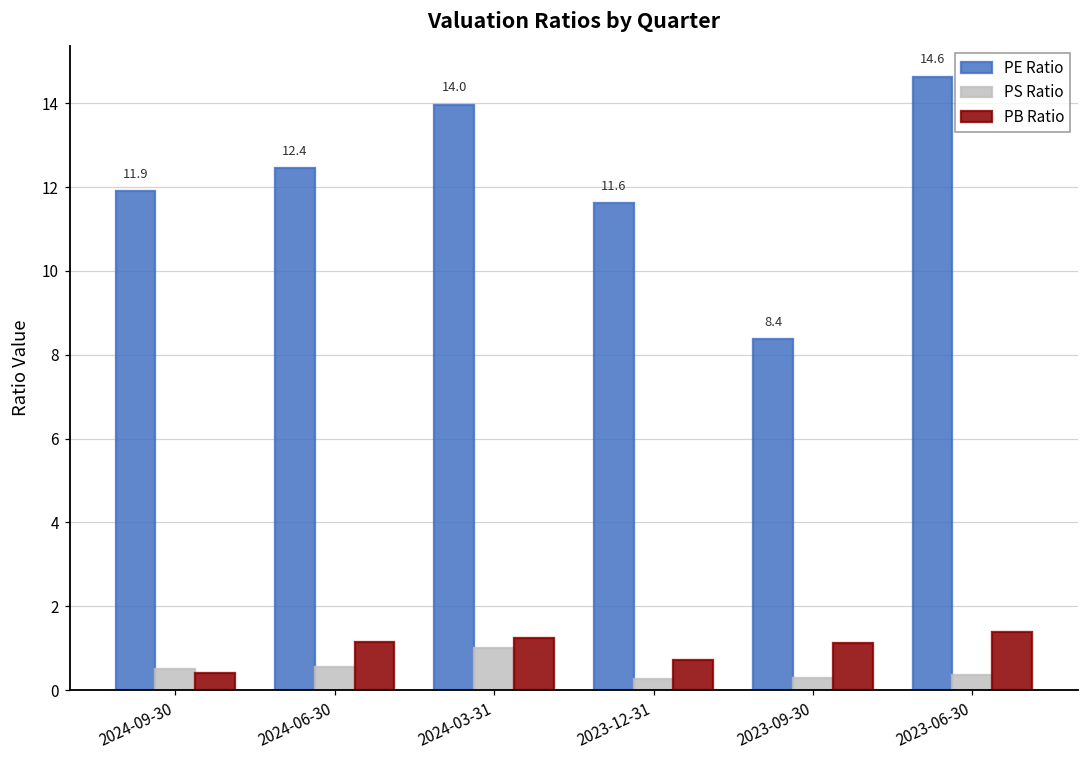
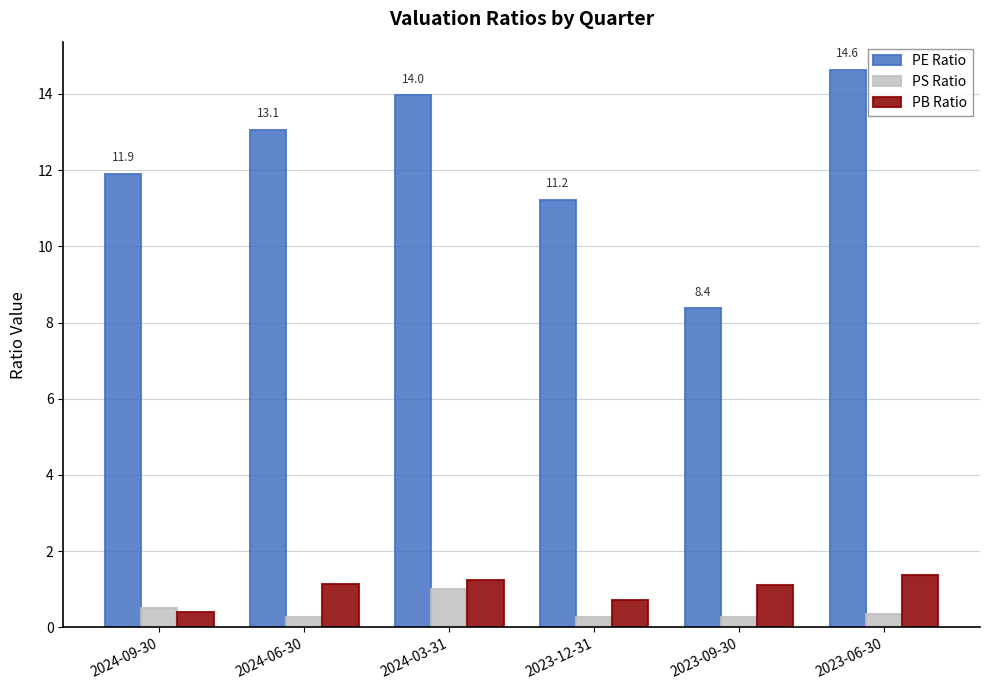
  {
    "PE Ratio": {
      "2024-09-30": 11.9,
-     "2024-06-30": 12.4,
+     "2024-06-30": 13.1,
      "2024-03-31": 14.0,
-     "2023-12-31": 11.6,
+     "2023-12-31": 11.2,
      "2023-09-30": 8.4,
      "2023-06-30": 14.6
    },
    "PS Ratio": {
      "2024-09-30": 0.5,
-     "2024-06-30": 0.6,
+     "2024-06-30": 0.3,
      "2024-03-31": 1.0,
      "2023-12-31": 0.3,
      "2023-09-30": 0.3,
      "2023-06-30": 0.4
    },
    "PB Ratio": {
      "2024-09-30": 0.4,
      "2024-06-30": 1.1,
      "2024-03-31": 1.2,
      "2023-12-31": 0.7,
      "2023-09-30": 1.1,
      "2023-06-30": 1.4
    }
  }
